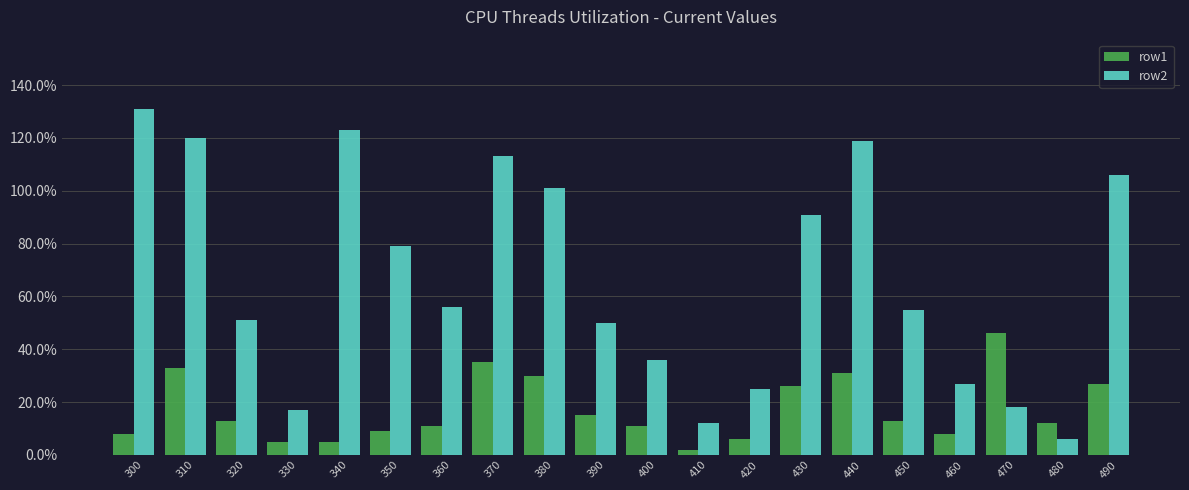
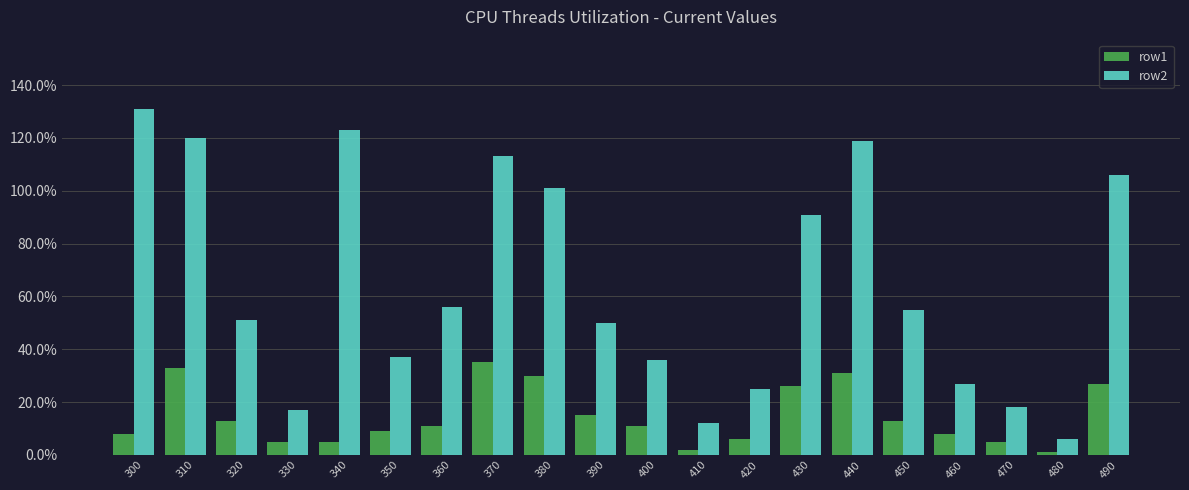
  {
    "row1": {
      "300": "8%",
      "310": "33%",
      "320": "13%",
      "330": "5%",
      "340": "5%",
      "350": "9%",
      "360": "11%",
      "370": "35%",
      "380": "30%",
      "390": "15%",
      "400": "11%",
      "410": "2%",
      "420": "6%",
      "430": "26%",
      "440": "31%",
      "450": "13%",
      "460": "8%",
-     "470": "46%",
-     "480": "12%",
+     "470": "5%",
+     "480": "1%",
      "490": "27%"
    },
    "row2": {
      "300": "131%",
      "310": "120%",
      "320": "51%",
      "330": "17%",
      "340": "123%",
-     "350": "79%",
+     "350": "37%",
      "360": "56%",
      "370": "113%",
      "380": "101%",
      "390": "50%",
      "400": "36%",
      "410": "12%",
      "420": "25%",
      "430": "91%",
      "440": "119%",
      "450": "55%",
      "460": "27%",
      "470": "18%",
      "480": "6%",
      "490": "106%"
    }
  }
